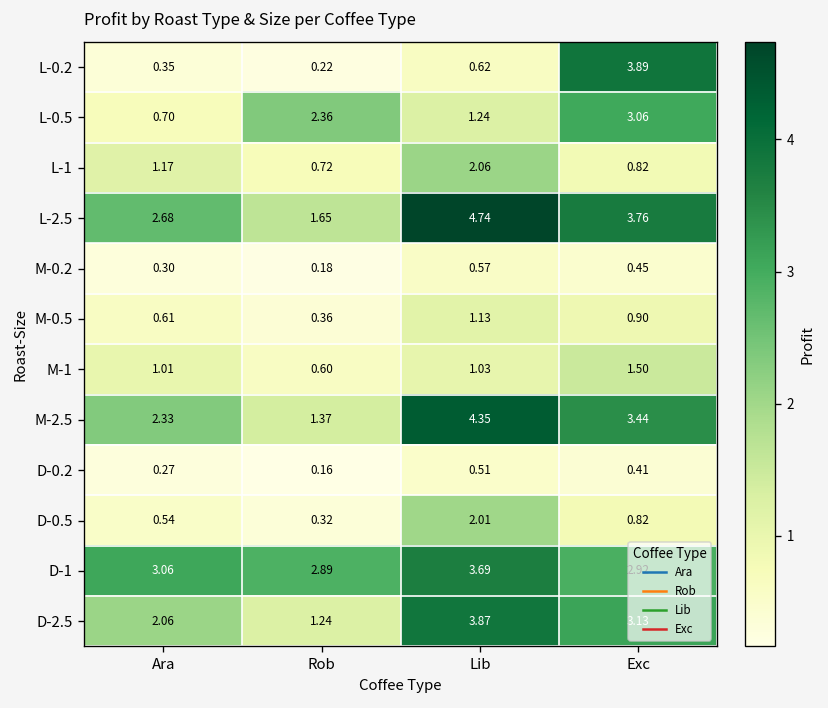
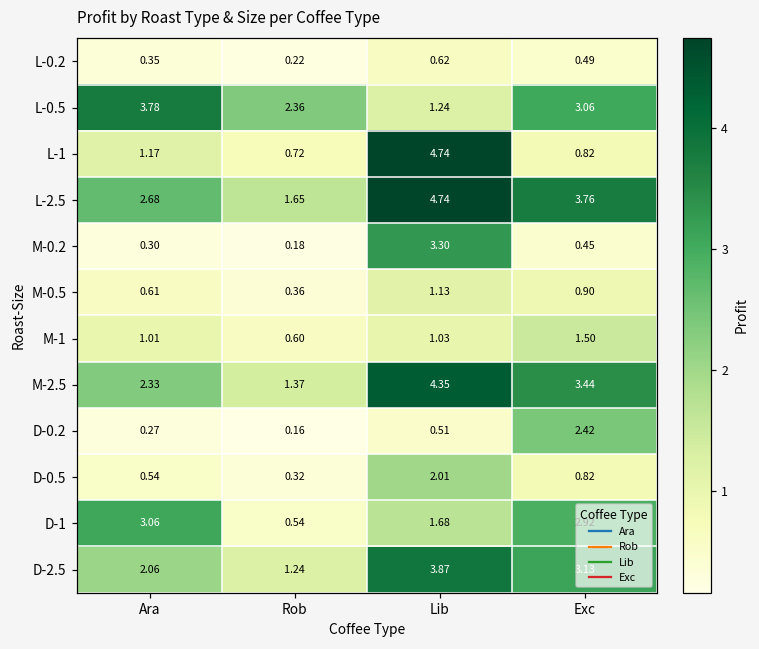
  {
    "L-0.2": {
      "Ara": 0.35,
      "Rob": 0.22,
      "Lib": 0.62,
-     "Exc": 3.89
+     "Exc": 0.49
    },
    "L-0.5": {
-     "Ara": 0.70,
+     "Ara": 3.78,
      "Rob": 2.36,
      "Lib": 1.24,
      "Exc": 3.06
    },
    "L-1": {
      "Ara": 1.17,
      "Rob": 0.72,
-     "Lib": 2.06,
+     "Lib": 4.74,
      "Exc": 0.82
    },
    "L-2.5": {
      "Ara": 2.68,
      "Rob": 1.65,
      "Lib": 4.74,
      "Exc": 3.76
    },
    "M-0.2": {
      "Ara": 0.30,
      "Rob": 0.18,
-     "Lib": 0.57,
+     "Lib": 3.30,
      "Exc": 0.45
    },
    "M-0.5": {
      "Ara": 0.61,
      "Rob": 0.36,
      "Lib": 1.13,
      "Exc": 0.90
    },
    "M-1": {
      "Ara": 1.01,
      "Rob": 0.60,
      "Lib": 1.03,
      "Exc": 1.50
    },
    "M-2.5": {
      "Ara": 2.33,
      "Rob": 1.37,
      "Lib": 4.35,
      "Exc": 3.44
    },
    "D-0.2": {
      "Ara": 0.27,
      "Rob": 0.16,
      "Lib": 0.51,
-     "Exc": 0.41
+     "Exc": 2.42
    },
    "D-0.5": {
      "Ara": 0.54,
      "Rob": 0.32,
      "Lib": 2.01,
      "Exc": 0.82
    },
    "D-1": {
      "Ara": 3.06,
-     "Rob": 2.89,
-     "Lib": 3.69
+     "Rob": 0.54,
+     "Lib": 1.68
    },
    "D-2.5": {
      "Ara": 2.06,
      "Rob": 1.24,
      "Lib": 3.87
    }
  }
